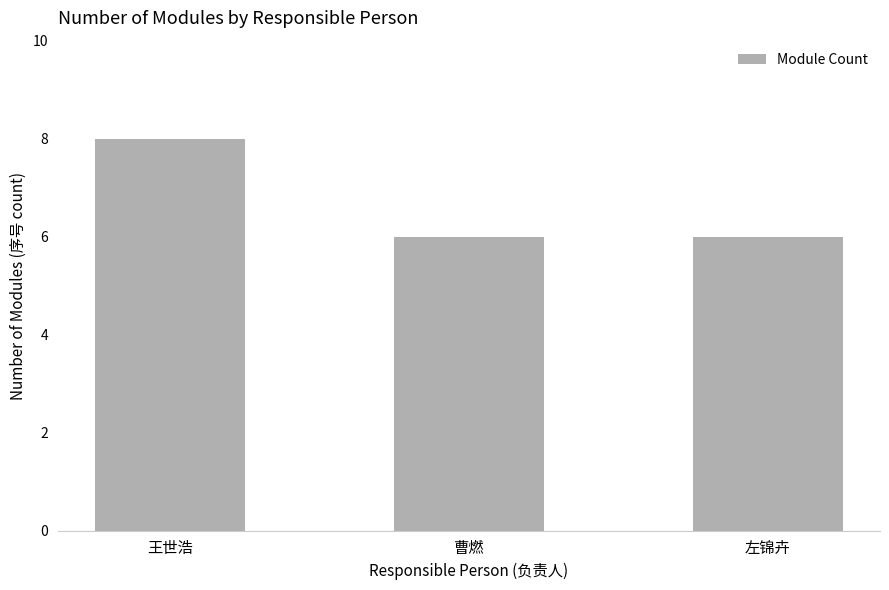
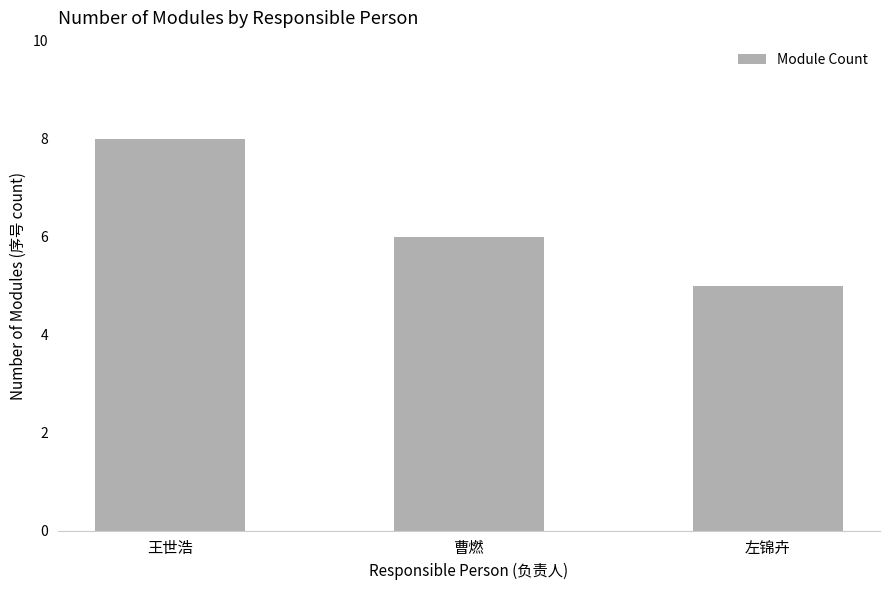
  {
    "王世浩": 8,
    "曹燃": 6,
-   "左锦卉": 6
+   "左锦卉": 5
  }
